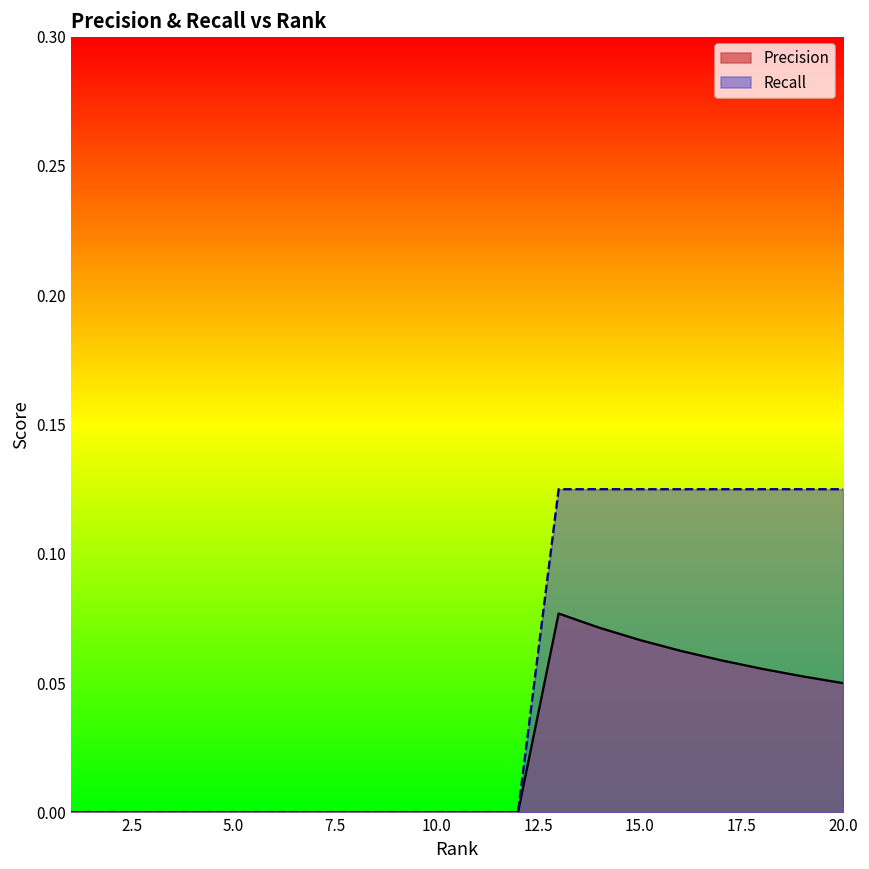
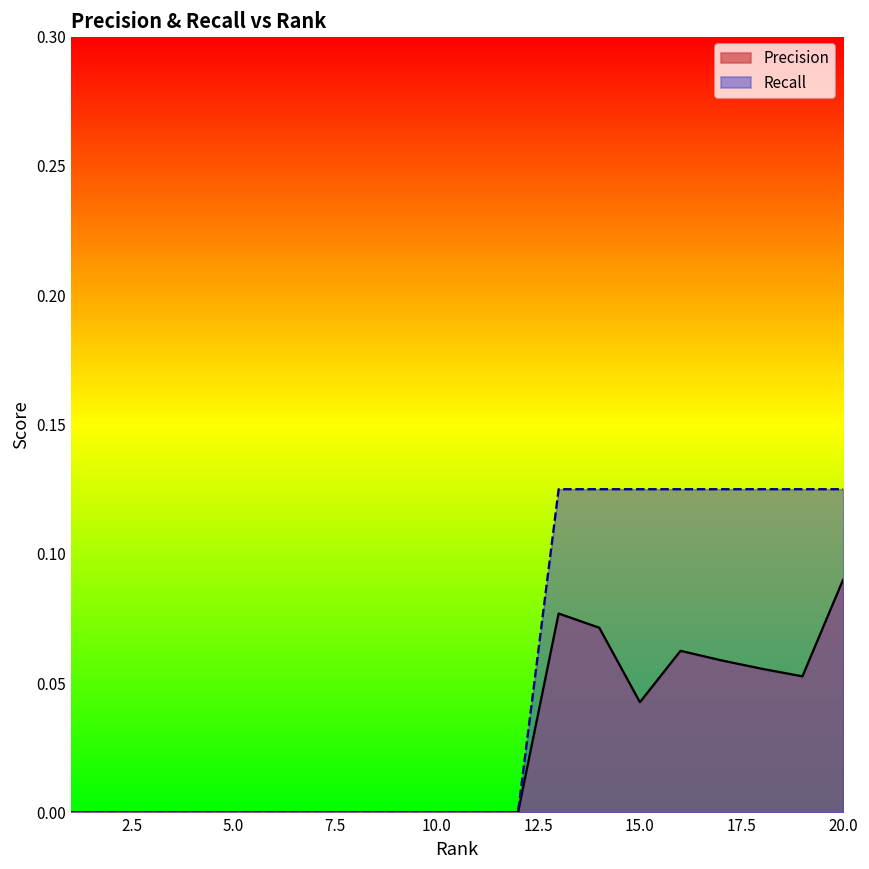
  {
    "Precision": {
-     "15.0": 0.067,
-     "20.0": 0.05
+     "15.0": 0.043,
+     "20.0": 0.09
    },
    "Recall": {
      "15.0": 0.125,
      "20.0": 0.125
    }
  }
